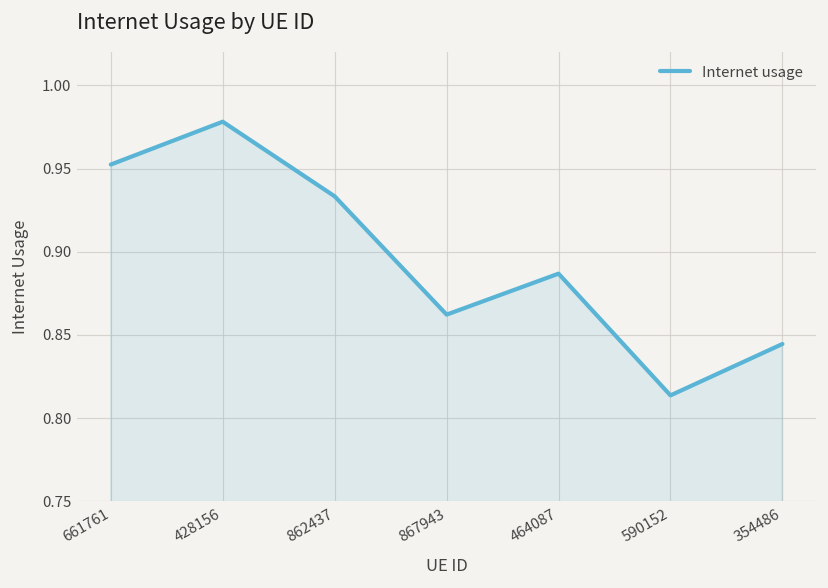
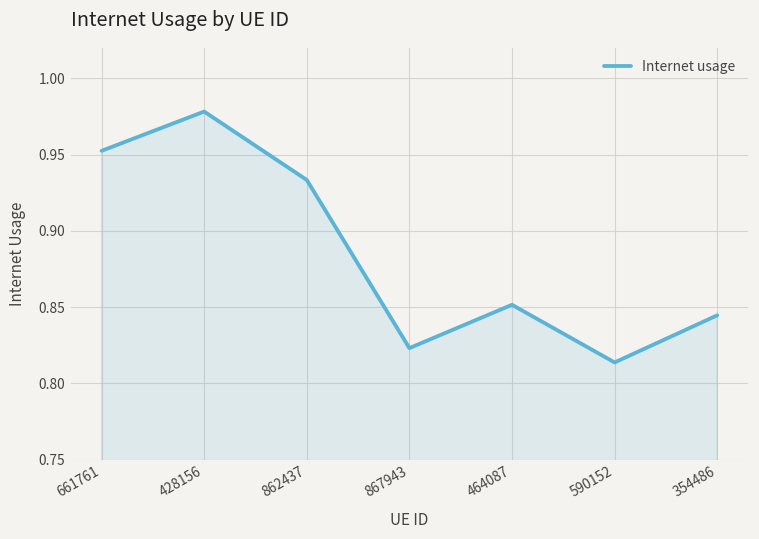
  {
    "661761": 0.952,
    "428156": 0.978,
    "862437": 0.933,
-   "867943": 0.862,
-   "464087": 0.887,
+   "867943": 0.823,
+   "464087": 0.851,
    "590152": 0.814,
    "354486": 0.845
  }
